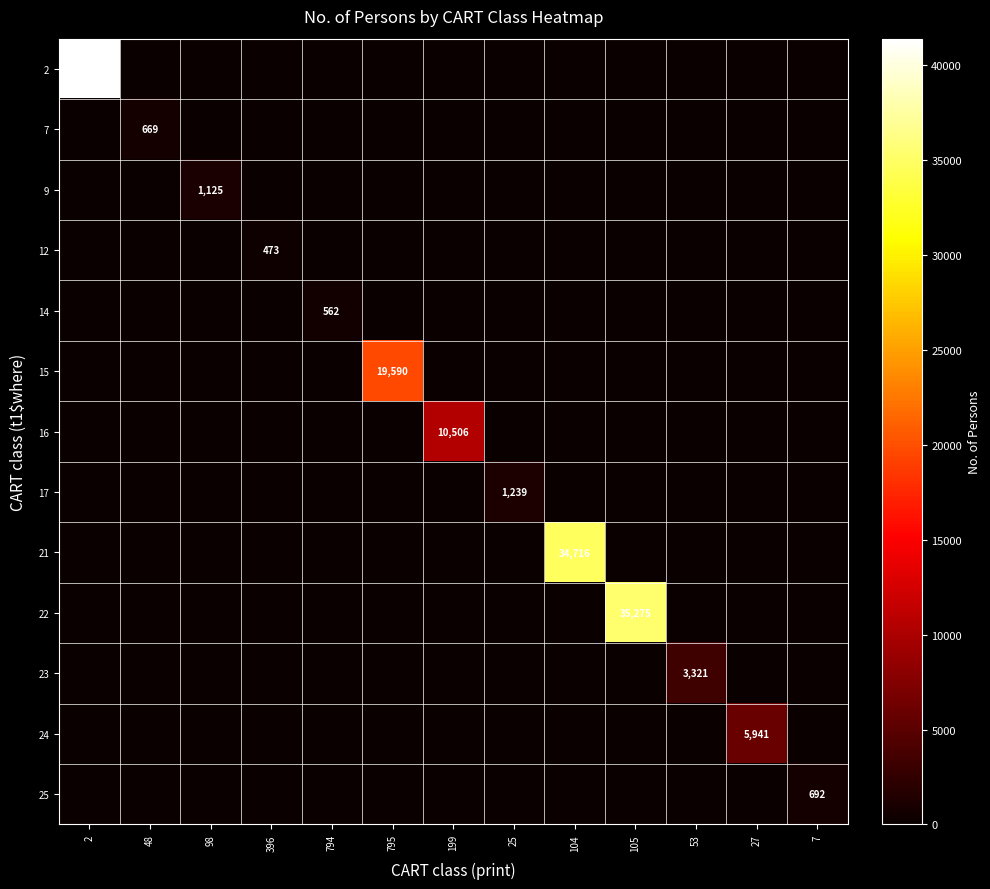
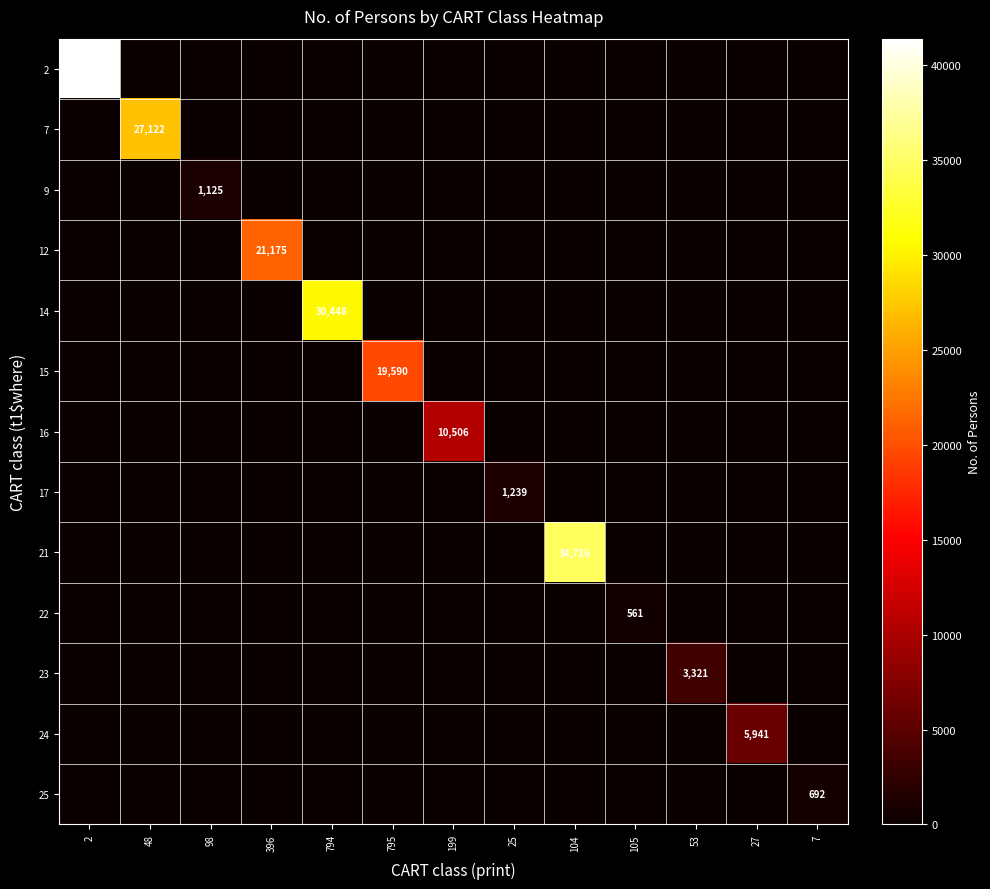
  {
    "7": {
-     "48": "669"
+     "48": "27,122"
    },
    "9": {
      "98": "1,125"
    },
    "12": {
-     "396": "473"
+     "396": "21,175"
    },
    "14": {
-     "794": "562"
+     "794": "30,448"
    },
    "15": {
      "795": "19,590"
    },
    "16": {
      "199": "10,506"
    },
    "17": {
      "25": "1,239"
    },
    "21": {
      "104": "34,716"
    },
    "22": {
-     "105": "35,275"
+     "105": "561"
    },
    "23": {
      "53": "3,321"
    },
    "24": {
      "27": "5,941"
    },
    "25": {
      "7": "692"
    }
  }
